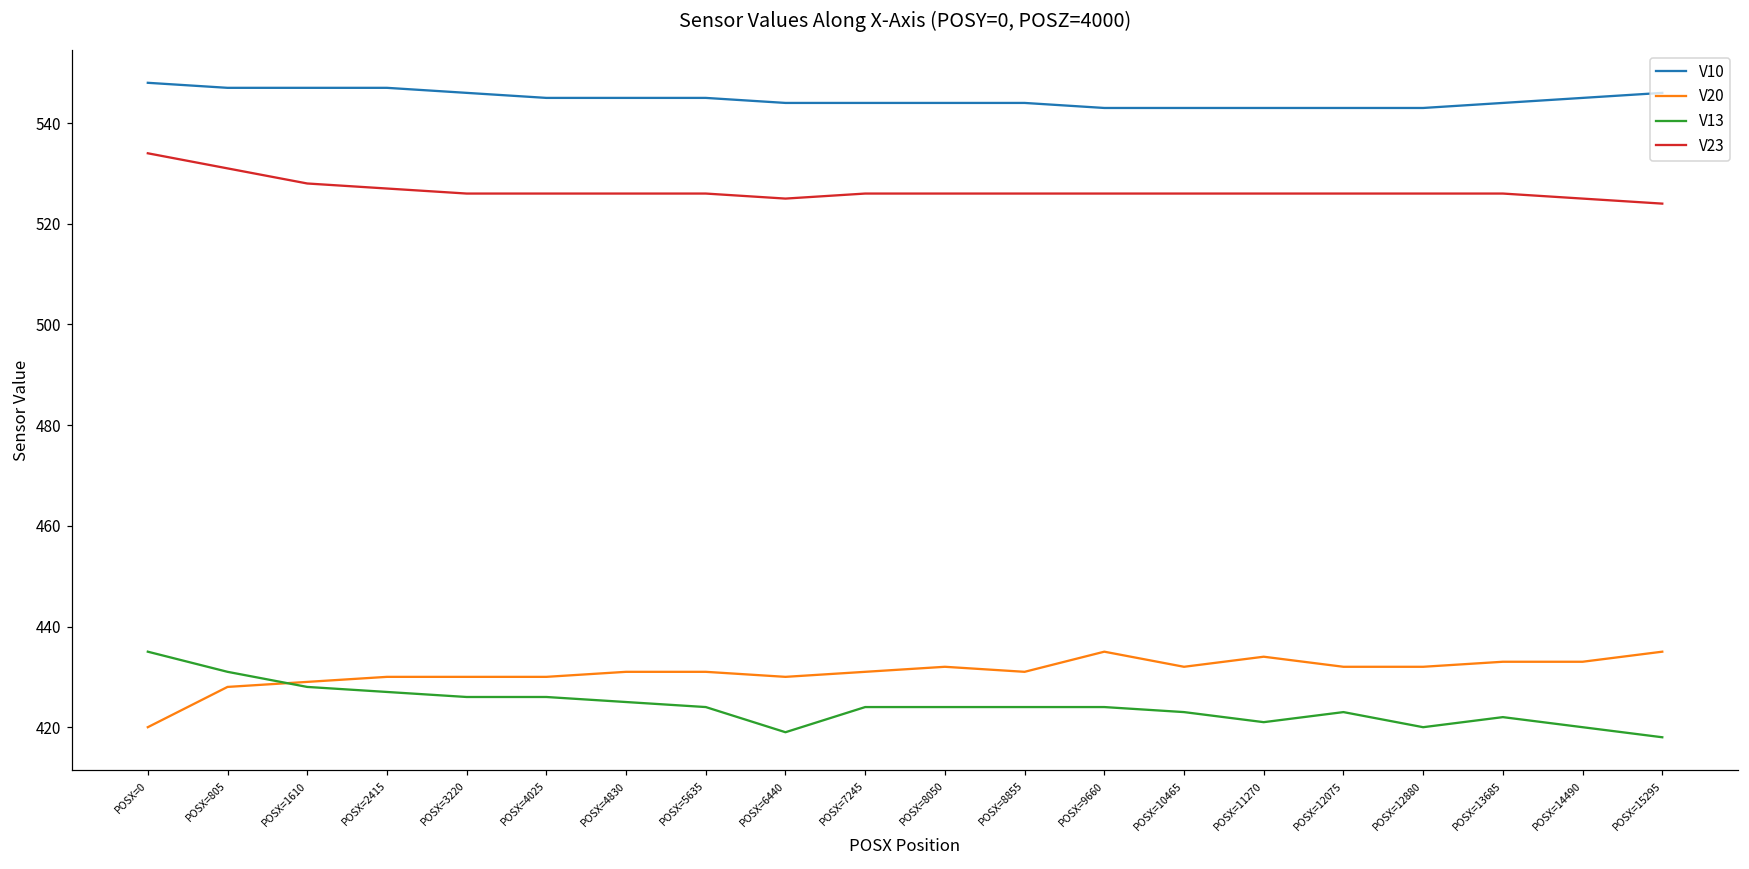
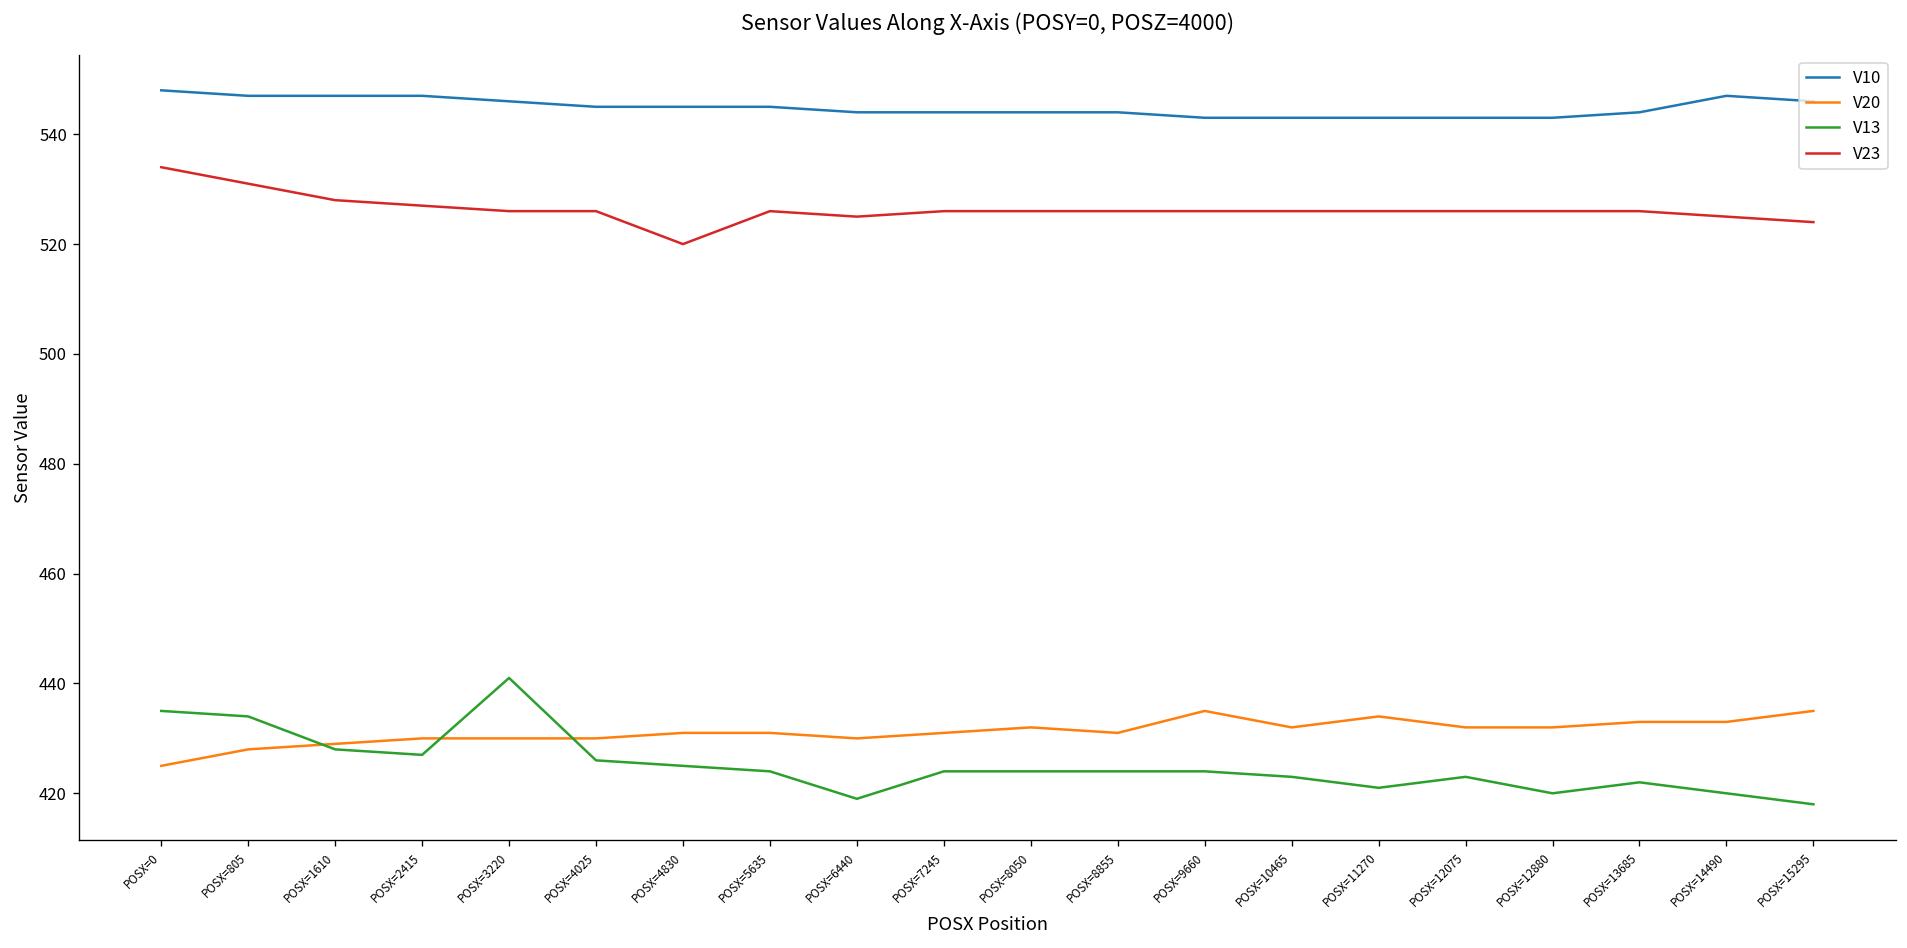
  {
    "V10": {
      "POSX=0": 548,
      "POSX=805": 547,
      "POSX=1610": 547,
      "POSX=2415": 547,
      "POSX=3220": 546,
      "POSX=4025": 545,
      "POSX=4830": 545,
      "POSX=5635": 545,
      "POSX=6440": 544,
      "POSX=7245": 544,
      "POSX=8050": 544,
      "POSX=8855": 544,
      "POSX=9660": 543,
      "POSX=10465": 543,
      "POSX=11270": 543,
      "POSX=12075": 543,
      "POSX=12880": 543,
      "POSX=13685": 544,
-     "POSX=14490": 545
+     "POSX=14490": 547
    },
    "V20": {
-     "POSX=0": 420,
+     "POSX=0": 425,
      "POSX=805": 428,
      "POSX=1610": 429,
      "POSX=2415": 430,
      "POSX=3220": 430,
      "POSX=4025": 430,
      "POSX=4830": 431,
      "POSX=5635": 431,
      "POSX=6440": 430,
      "POSX=7245": 431,
      "POSX=8050": 432,
      "POSX=8855": 431,
      "POSX=9660": 435,
      "POSX=10465": 432,
      "POSX=11270": 434,
      "POSX=12075": 432,
      "POSX=12880": 432,
      "POSX=13685": 433,
      "POSX=14490": 433,
      "POSX=15295": 435
    },
    "V13": {
      "POSX=0": 435,
-     "POSX=805": 431,
+     "POSX=805": 434,
      "POSX=1610": 428,
      "POSX=2415": 427,
-     "POSX=3220": 426,
+     "POSX=3220": 441,
      "POSX=4025": 426,
      "POSX=4830": 425,
      "POSX=5635": 424,
      "POSX=6440": 419,
      "POSX=7245": 424,
      "POSX=8050": 424,
      "POSX=8855": 424,
      "POSX=9660": 424,
      "POSX=10465": 423,
      "POSX=11270": 421,
      "POSX=12075": 423,
      "POSX=12880": 420,
      "POSX=13685": 422,
      "POSX=14490": 420,
      "POSX=15295": 418
    },
    "V23": {
      "POSX=0": 534,
      "POSX=805": 531,
      "POSX=1610": 528,
      "POSX=2415": 527,
      "POSX=3220": 526,
      "POSX=4025": 526,
-     "POSX=4830": 526,
+     "POSX=4830": 520,
      "POSX=5635": 526,
      "POSX=6440": 525,
      "POSX=7245": 526,
      "POSX=8050": 526,
      "POSX=8855": 526,
      "POSX=9660": 526,
      "POSX=10465": 526,
      "POSX=11270": 526,
      "POSX=12075": 526,
      "POSX=12880": 526,
      "POSX=13685": 526,
      "POSX=14490": 525,
      "POSX=15295": 524
    }
  }
